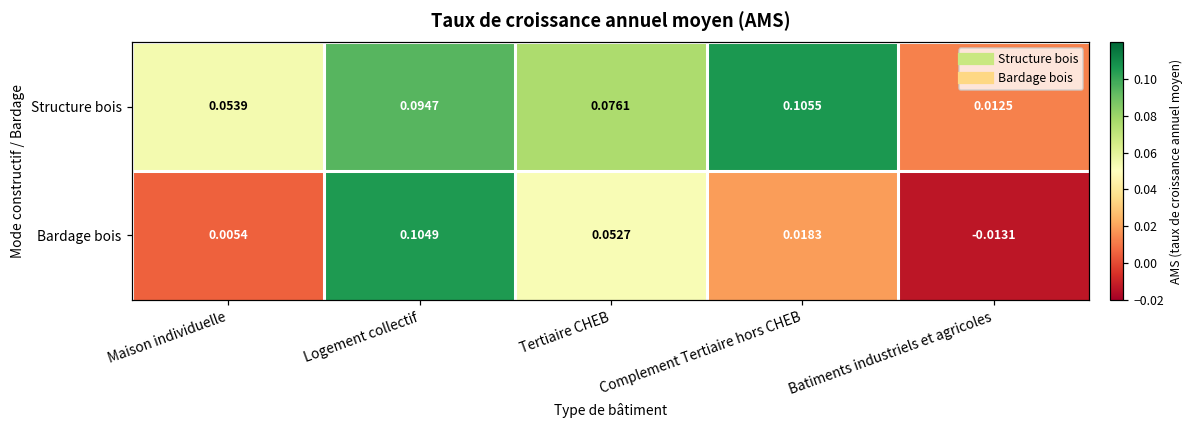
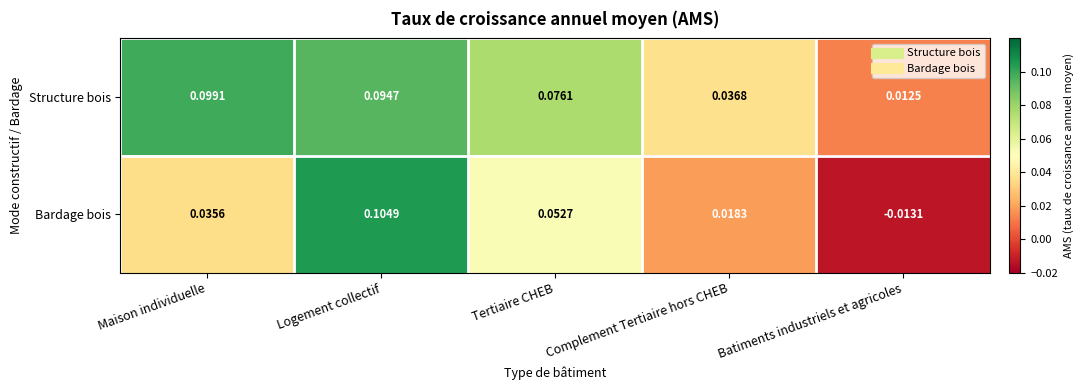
  {
    "Structure bois": {
-     "Maison individuelle": 0.0539,
+     "Maison individuelle": 0.0991,
      "Logement collectif": 0.0947,
      "Tertiaire CHEB": 0.0761,
-     "Complement Tertiaire hors CHEB": 0.1055,
+     "Complement Tertiaire hors CHEB": 0.0368,
      "Batiments industriels et agricoles": 0.0125
    },
    "Bardage bois": {
-     "Maison individuelle": 0.0054,
+     "Maison individuelle": 0.0356,
      "Logement collectif": 0.1049,
      "Tertiaire CHEB": 0.0527,
      "Complement Tertiaire hors CHEB": 0.0183,
      "Batiments industriels et agricoles": -0.0131
    }
  }
